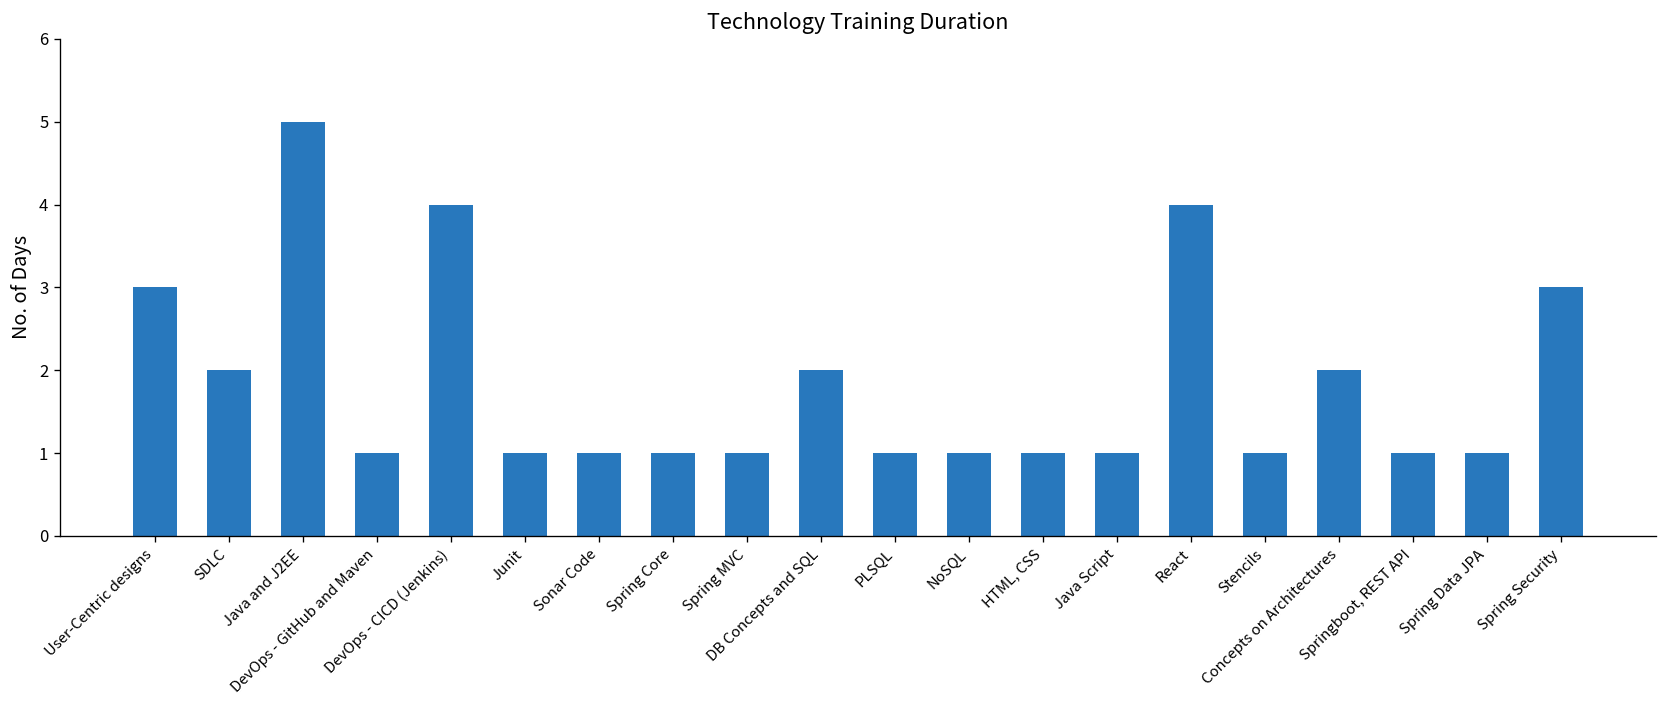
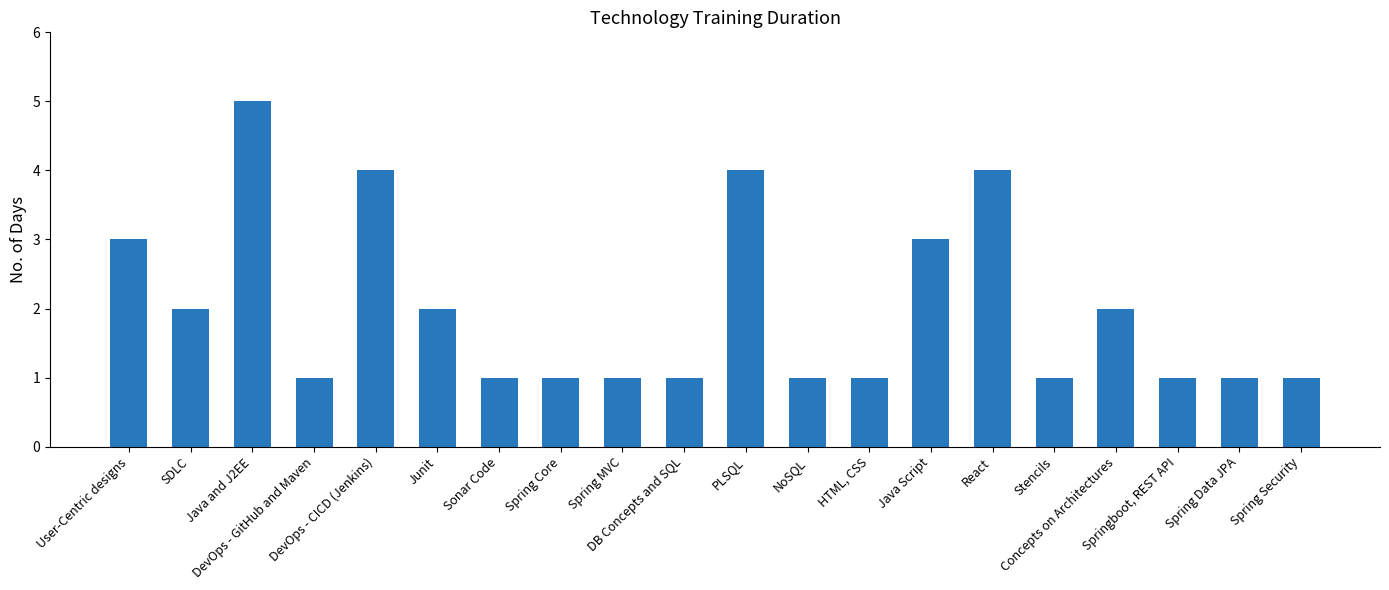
  {
    "User-Centric designs": 3,
    "SDLC": 2,
    "Java and J2EE": 5,
    "DevOps - GitHub and Maven": 1,
    "DevOps - CICD (Jenkins)": 4,
-   "Junit": 1,
+   "Junit": 2,
    "Sonar Code": 1,
    "Spring Core": 1,
    "Spring MVC": 1,
-   "DB Concepts and SQL": 2,
-   "PLSQL": 1,
+   "DB Concepts and SQL": 1,
+   "PLSQL": 4,
    "NoSQL": 1,
    "HTML, CSS": 1,
-   "Java Script": 1,
+   "Java Script": 3,
    "React": 4,
    "Stencils": 1,
    "Concepts on Architectures": 2,
    "Springboot, REST API": 1,
    "Spring Data JPA": 1,
-   "Spring Security": 3
+   "Spring Security": 1
  }
